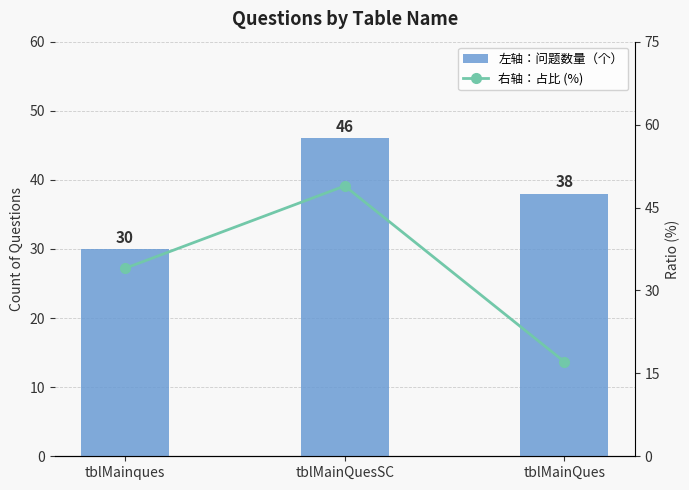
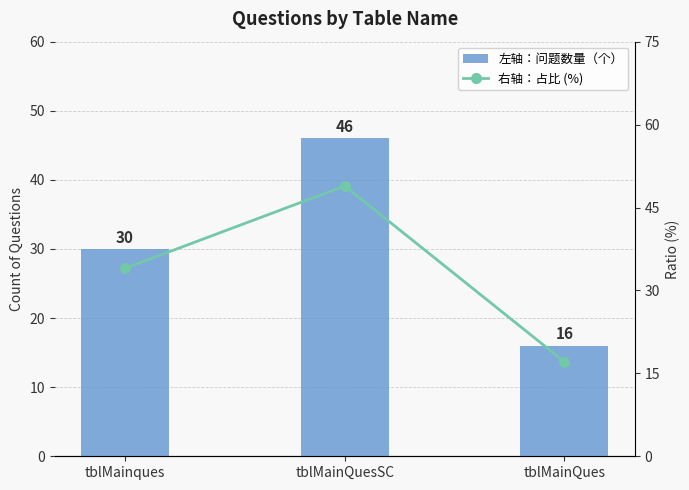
  {
    "左轴：问题数量（个）": {
      "tblMainques": 30,
      "tblMainQuesSC": 46,
-     "tblMainQues": 38
+     "tblMainQues": 16
    }
  }
